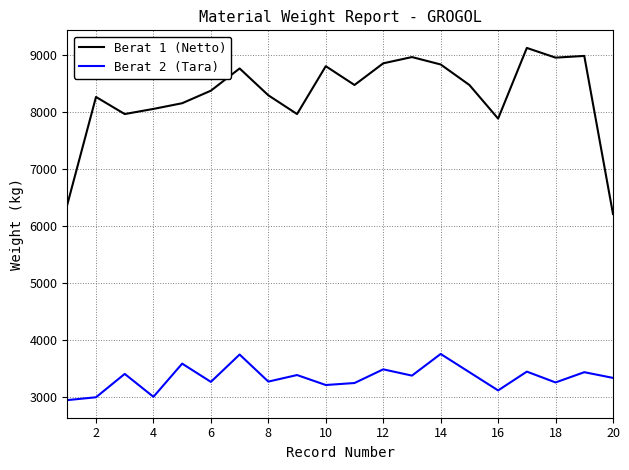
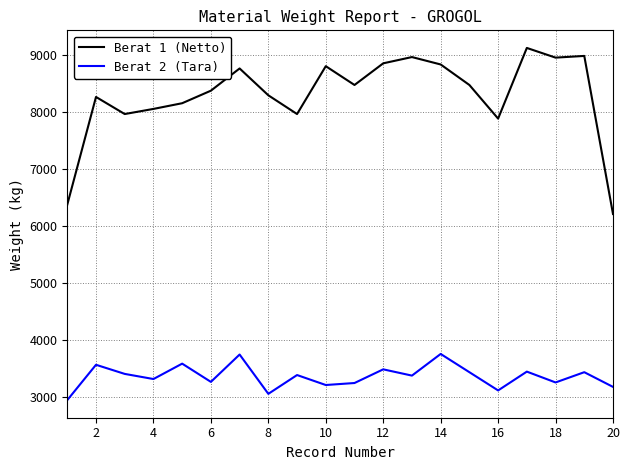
  {
    "Berat 1 (Netto)": {
      "2": 8300,
      "4": 8100,
      "6": 8400,
      "8": 8300,
      "10": 8800,
      "12": 8900,
      "14": 8800,
      "16": 7900,
      "18": 9000,
      "20": 6200
    },
    "Berat 2 (Tara)": {
-     "2": 3000,
-     "4": 3000,
+     "2": 3600,
+     "4": 3300,
      "6": 3300,
-     "8": 3300,
+     "8": 3100,
      "10": 3200,
      "12": 3500,
      "14": 3800,
      "16": 3100,
      "18": 3300,
-     "20": 3300
+     "20": 3200
    }
  }
